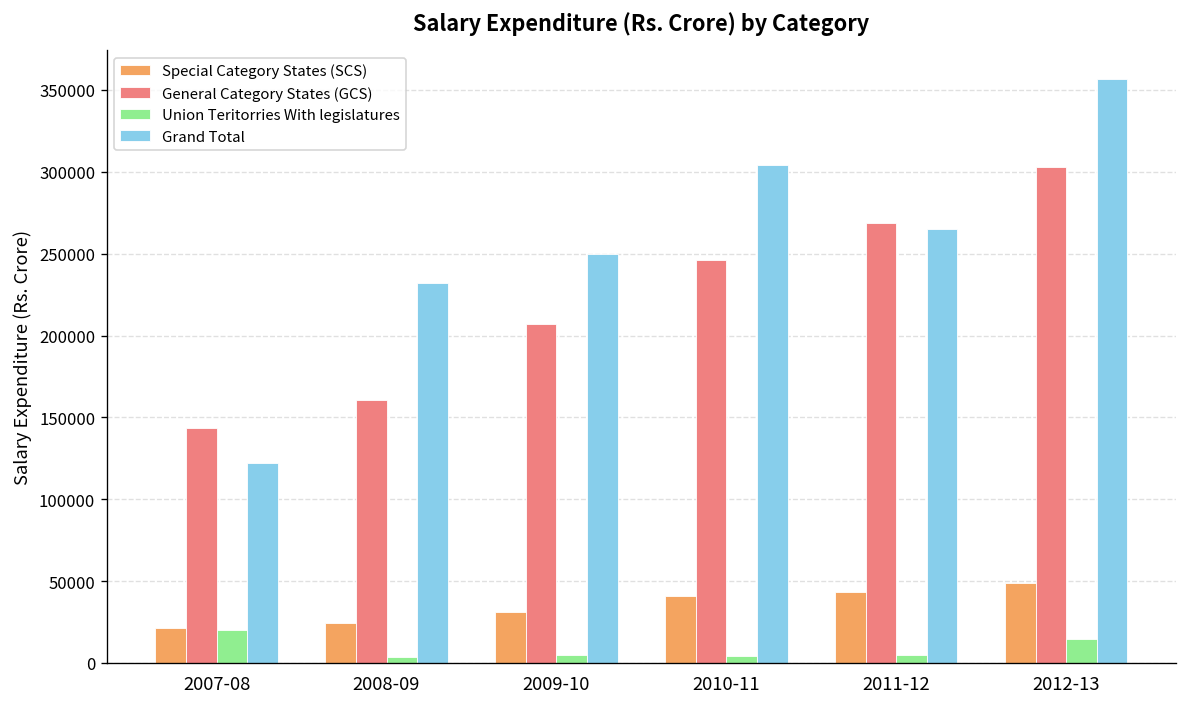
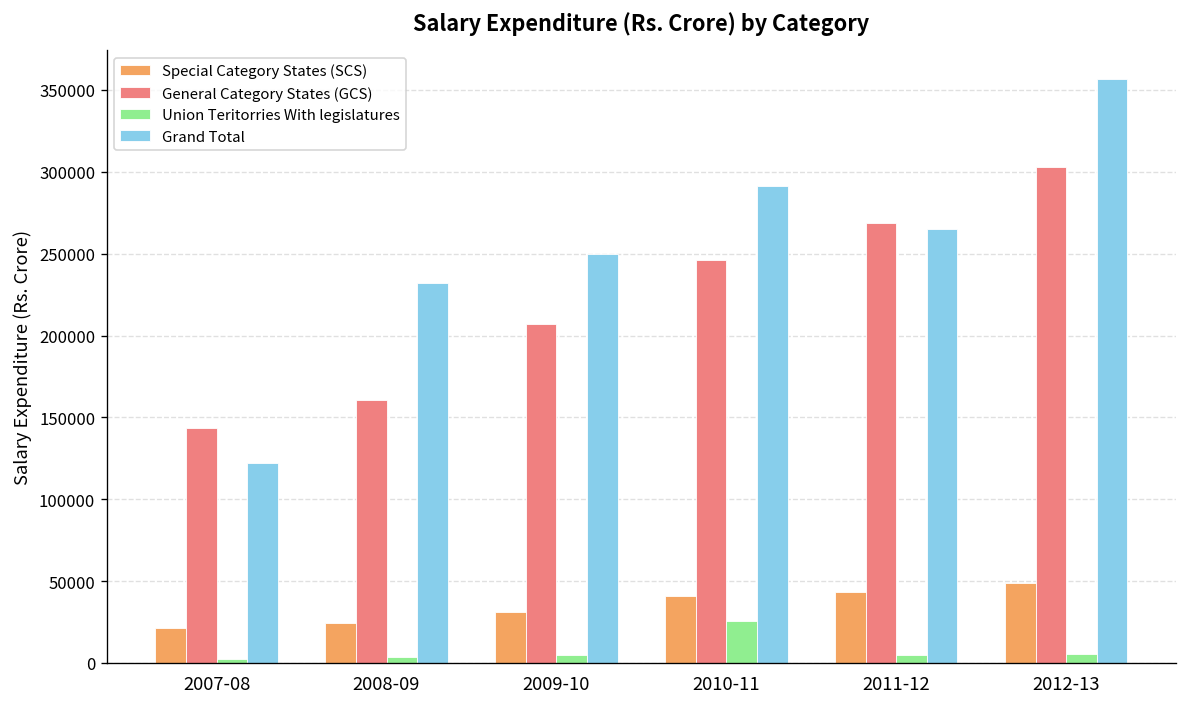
  {
    "Union Teritorries With legislatures": {
-     "2007-08": 20000,
+     "2007-08": 2000,
      "2008-09": 4000,
      "2009-10": 5000,
-     "2010-11": 4000,
+     "2010-11": 26000,
      "2011-12": 5000,
-     "2012-13": 15000
+     "2012-13": 5000
    },
    "Grand Total": {
      "2007-08": 122000,
      "2008-09": 232000,
      "2009-10": 250000,
-     "2010-11": 304000,
+     "2010-11": 291000,
      "2011-12": 265000,
      "2012-13": 356000
    }
  }
